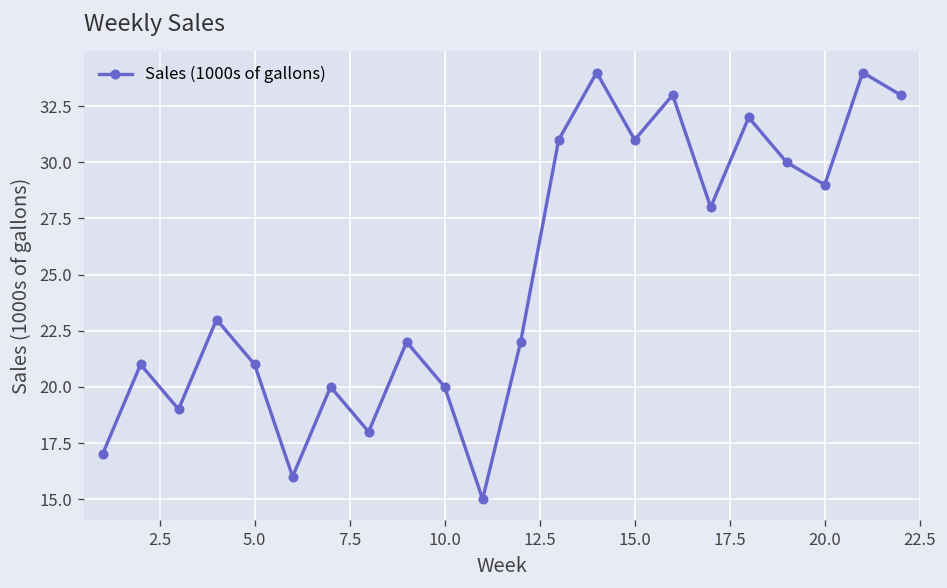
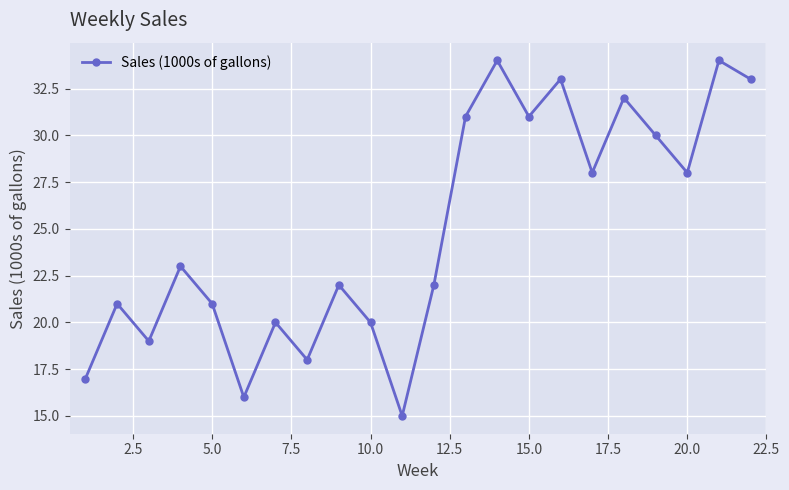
  {
    "5.0": 21,
    "10.0": 20,
    "15.0": 31,
-   "20.0": 29
+   "20.0": 28
  }
